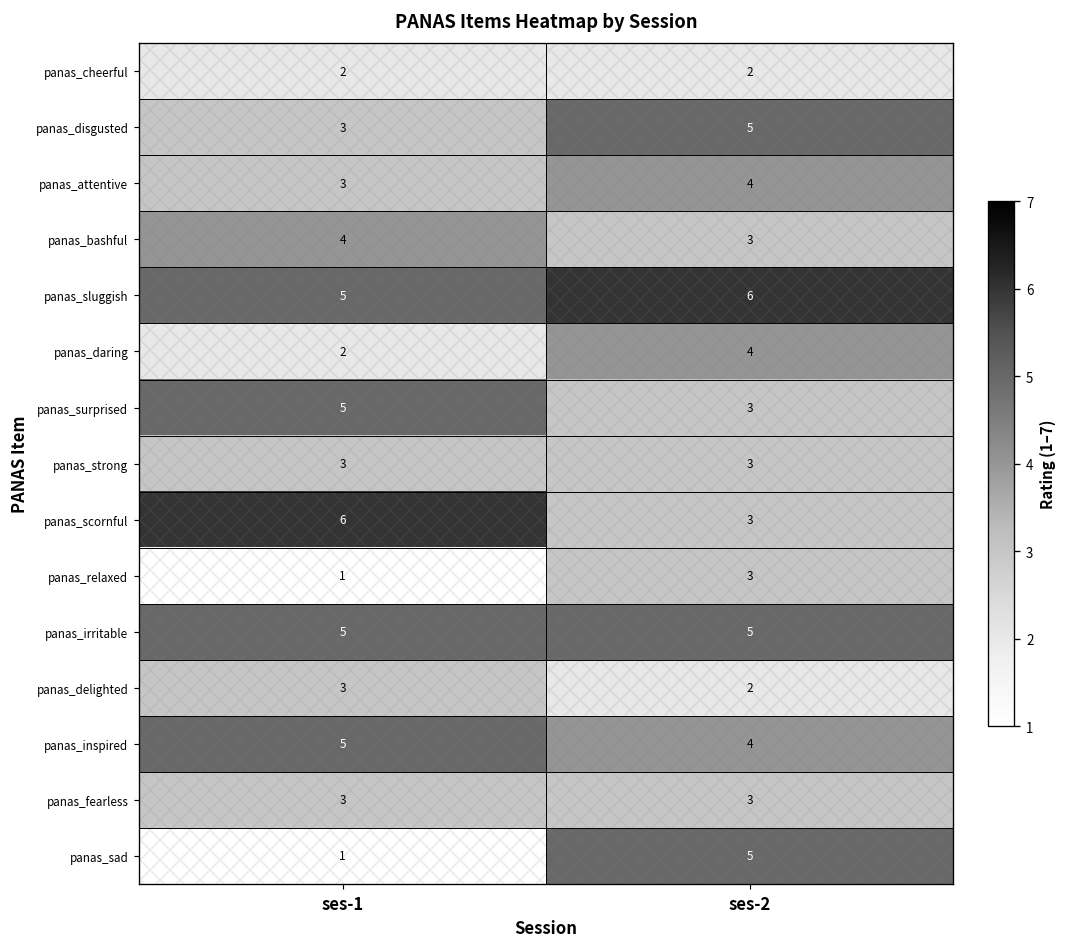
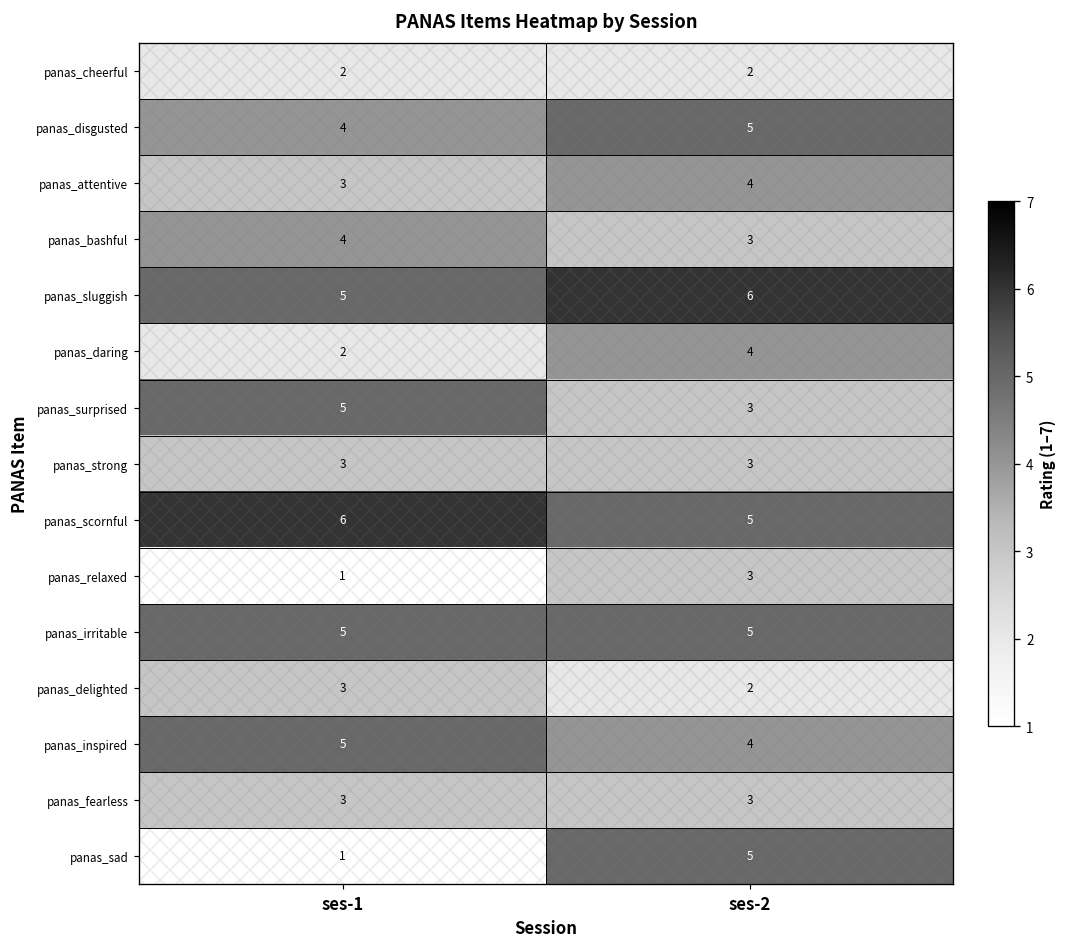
  {
    "panas_cheerful": {
      "ses-1": 2,
      "ses-2": 2
    },
    "panas_disgusted": {
-     "ses-1": 3,
+     "ses-1": 4,
      "ses-2": 5
    },
    "panas_attentive": {
      "ses-1": 3,
      "ses-2": 4
    },
    "panas_bashful": {
      "ses-1": 4,
      "ses-2": 3
    },
    "panas_sluggish": {
      "ses-1": 5,
      "ses-2": 6
    },
    "panas_daring": {
      "ses-1": 2,
      "ses-2": 4
    },
    "panas_surprised": {
      "ses-1": 5,
      "ses-2": 3
    },
    "panas_strong": {
      "ses-1": 3,
      "ses-2": 3
    },
    "panas_scornful": {
      "ses-1": 6,
-     "ses-2": 3
+     "ses-2": 5
    },
    "panas_relaxed": {
      "ses-1": 1,
      "ses-2": 3
    },
    "panas_irritable": {
      "ses-1": 5,
      "ses-2": 5
    },
    "panas_delighted": {
      "ses-1": 3,
      "ses-2": 2
    },
    "panas_inspired": {
      "ses-1": 5,
      "ses-2": 4
    },
    "panas_fearless": {
      "ses-1": 3,
      "ses-2": 3
    },
    "panas_sad": {
      "ses-1": 1,
      "ses-2": 5
    }
  }
